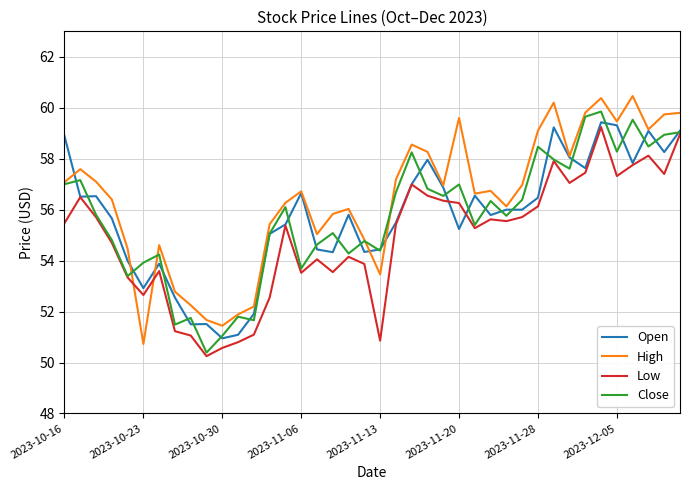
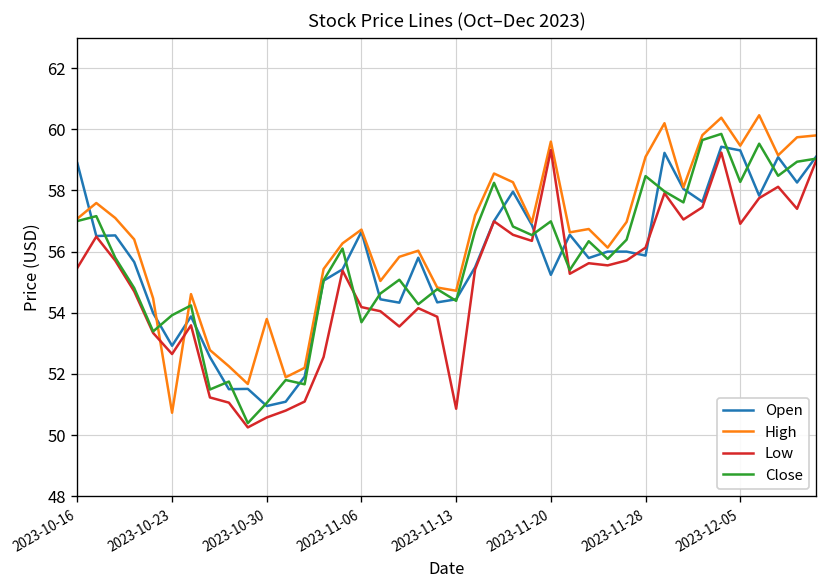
  {
    "Open": {
      "2023-10-16": 58.9,
      "2023-10-23": 52.9,
      "2023-11-20": 55.2,
-     "2023-11-28": 56.5,
+     "2023-11-28": 55.9,
      "2023-12-05": 59.3
    },
    "High": {
      "2023-10-23": 50.7,
-     "2023-10-30": 51.4,
-     "2023-11-13": 53.5,
+     "2023-10-30": 53.8,
+     "2023-11-13": 54.7,
      "2023-11-20": 59.6,
      "2023-11-28": 59.1,
      "2023-12-05": 59.5
    },
    "Low": {
      "2023-10-16": 55.5,
      "2023-10-23": 52.7,
      "2023-10-30": 50.6,
-     "2023-11-06": 53.5,
+     "2023-11-06": 54.2,
      "2023-11-13": 50.9,
-     "2023-11-20": 56.3,
+     "2023-11-20": 59.3,
      "2023-11-28": 56.1,
-     "2023-12-05": 57.3
+     "2023-12-05": 56.9
    },
    "Close": {
      "2023-10-23": 53.9,
      "2023-11-06": 53.7,
      "2023-11-20": 57.0,
      "2023-11-28": 58.5,
      "2023-12-05": 58.3
    }
  }
